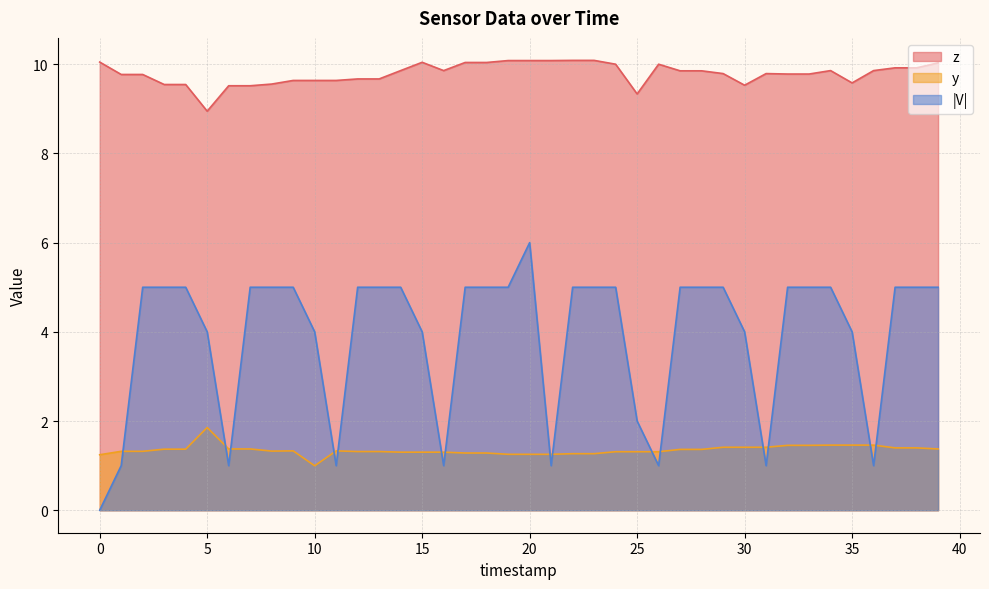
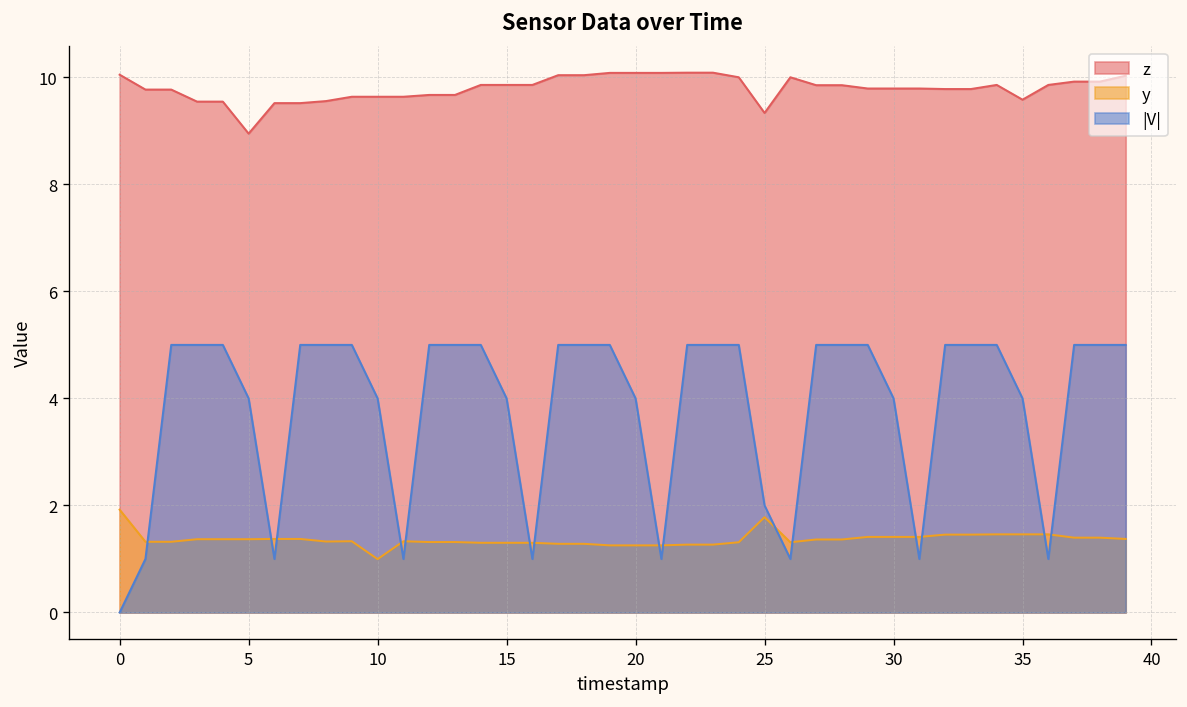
  {
    "z": {
      "0": 10.0,
      "5": 8.9,
      "10": 9.6,
-     "15": 10.0,
+     "15": 9.9,
      "20": 10.1,
      "25": 9.3,
-     "30": 9.5,
+     "30": 9.8,
      "35": 9.6
    },
    "y": {
-     "0": 1.2,
-     "5": 1.9,
+     "0": 1.9,
+     "5": 1.4,
      "10": 1.0,
      "15": 1.3,
      "20": 1.3,
-     "25": 1.3,
+     "25": 1.8,
      "30": 1.4,
      "35": 1.5
    },
    "|V|": {
      "0": 0,
      "5": 4,
      "10": 4,
      "15": 4,
-     "20": 6,
+     "20": 4,
      "25": 2,
      "30": 4,
      "35": 4
    }
  }
